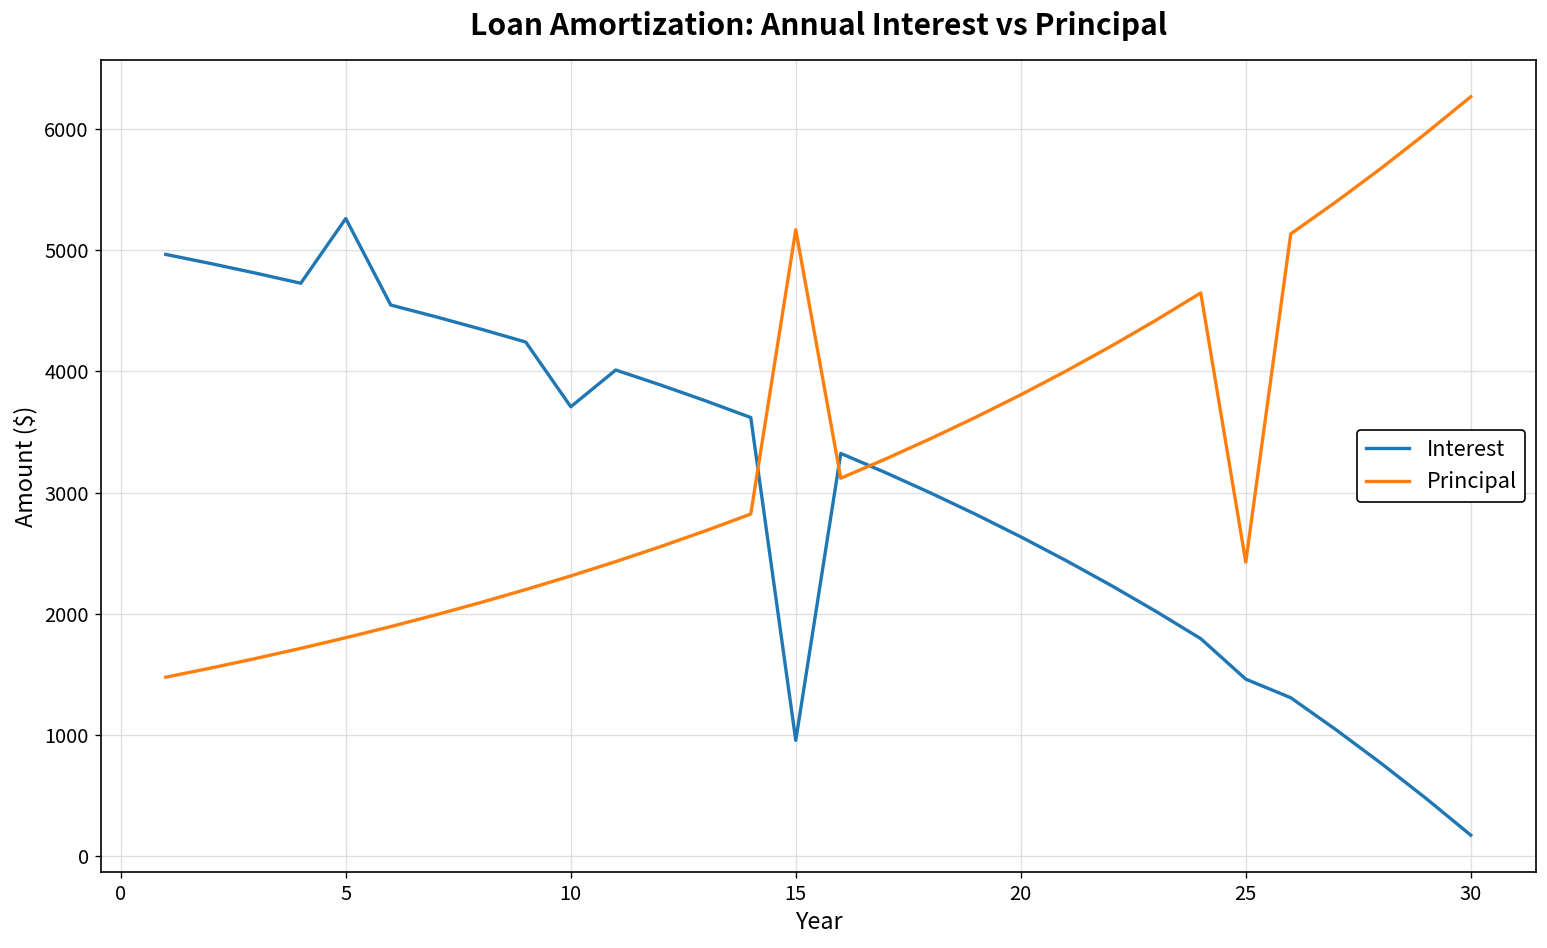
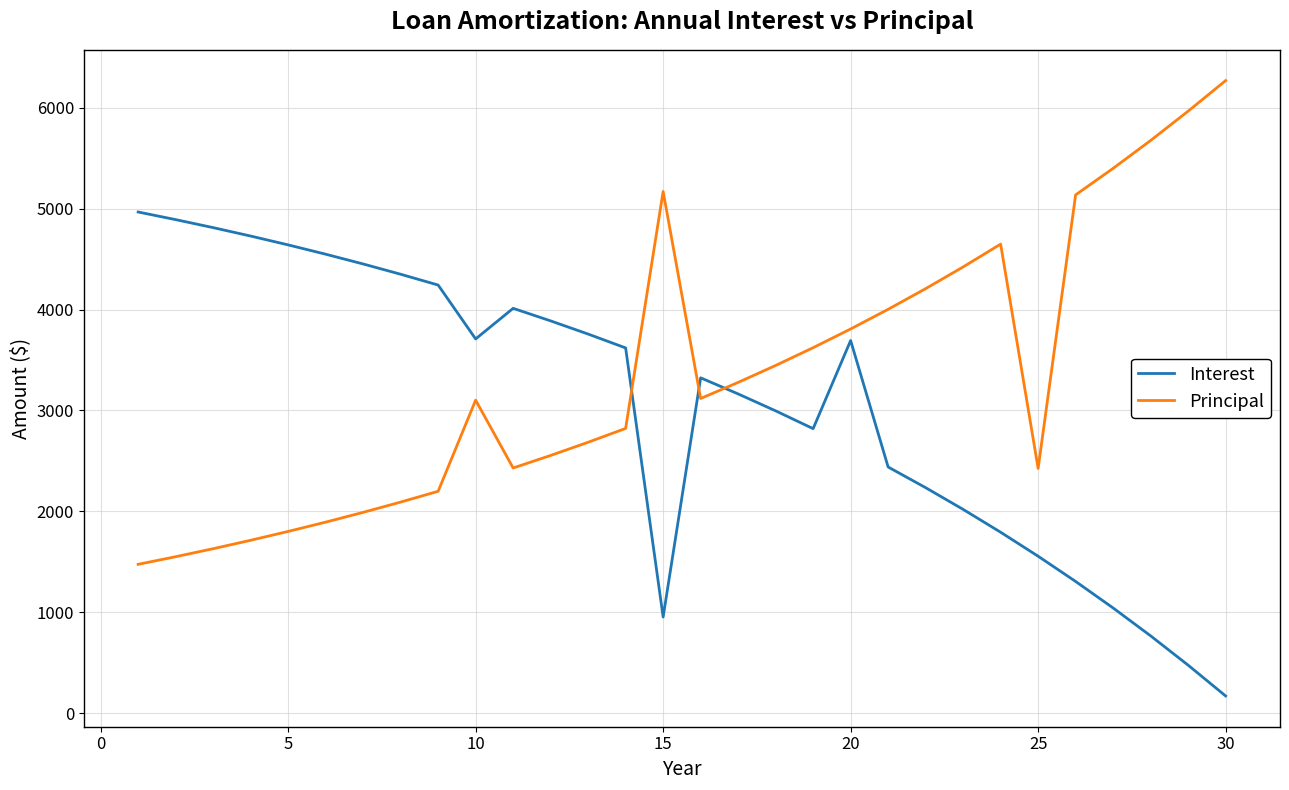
  {
    "Interest": {
-     "5": 5260,
+     "5": 4640,
      "10": 3710,
      "15": 950,
-     "20": 2630,
-     "25": 1460,
+     "20": 3690,
+     "25": 1560,
      "30": 170
    },
    "Principal": {
      "5": 1800,
-     "10": 2310,
+     "10": 3100,
      "15": 5170,
      "20": 3810,
      "25": 2430,
      "30": 6270
    }
  }
